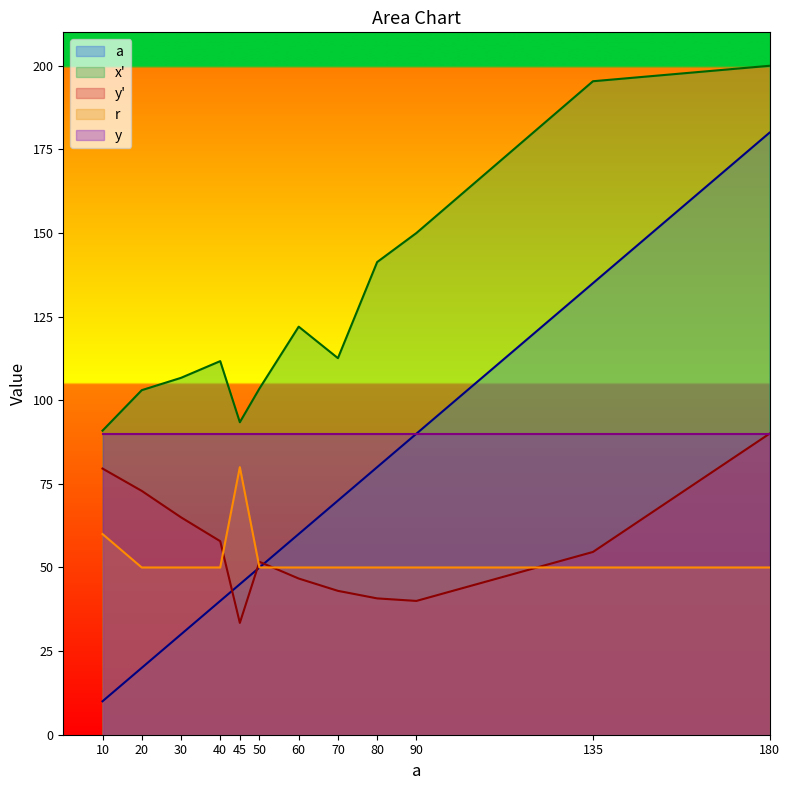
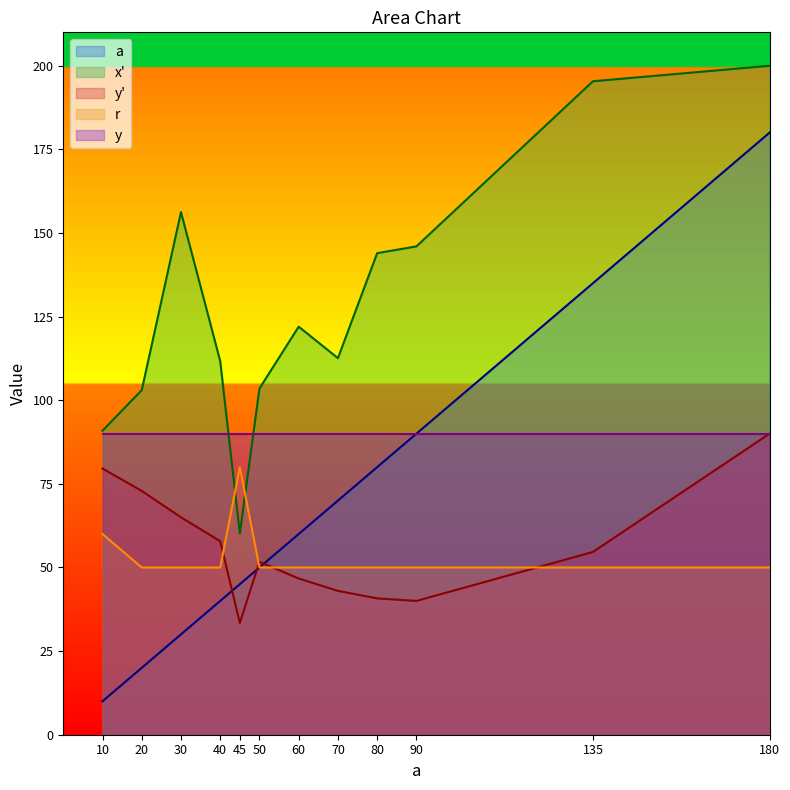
  {
    "x'": {
      "10": 91,
      "20": 103,
-     "30": 107,
+     "30": 156,
      "40": 112,
-     "45": 93,
+     "45": 60,
      "50": 104,
      "60": 122,
      "70": 113,
-     "80": 141,
-     "90": 150,
+     "80": 144,
+     "90": 146,
      "135": 195,
      "180": 200
    }
  }
